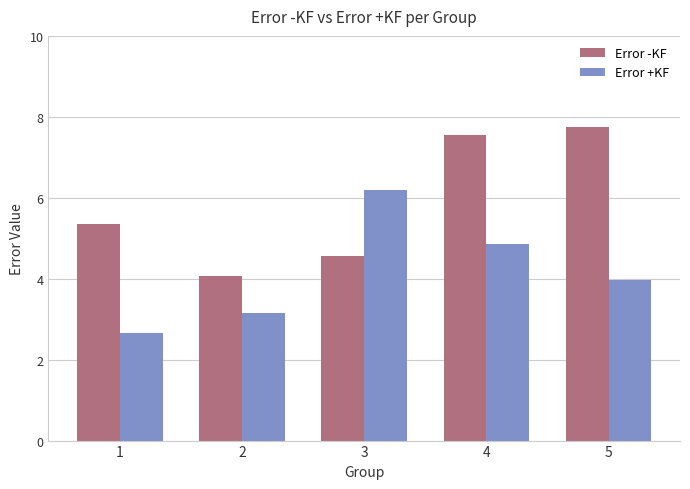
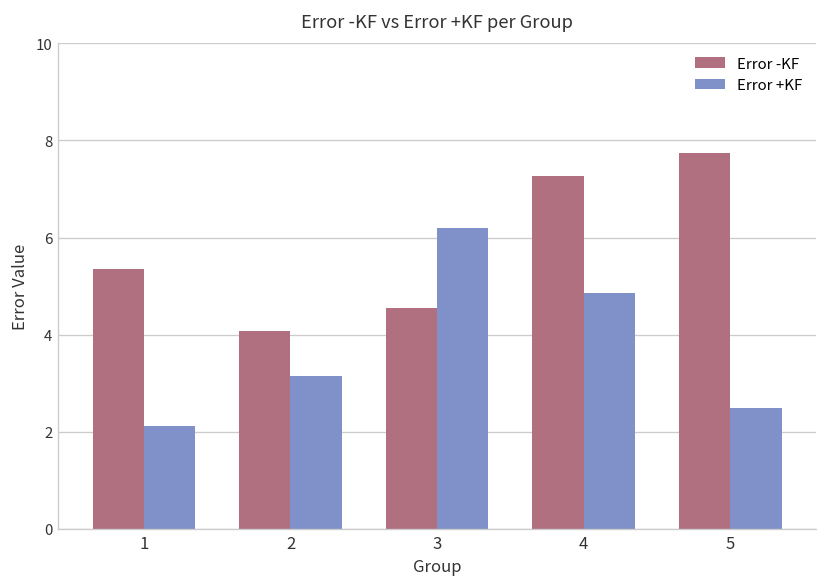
  {
    "Error -KF": {
      "1": 5.4,
      "2": 4.1,
      "3": 4.6,
-     "4": 7.5,
+     "4": 7.3,
      "5": 7.7
    },
    "Error +KF": {
-     "1": 2.7,
+     "1": 2.1,
      "2": 3.2,
      "3": 6.2,
      "4": 4.9,
-     "5": 4.0
+     "5": 2.5
    }
  }
